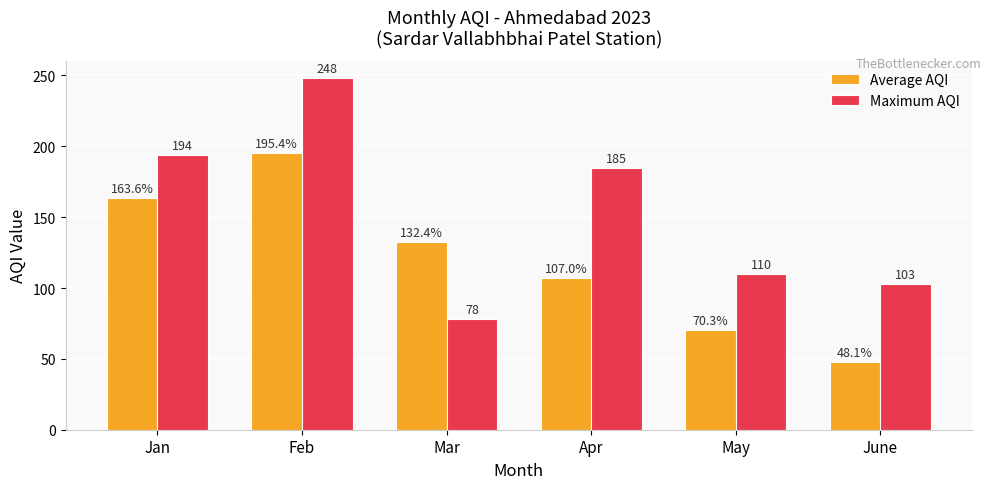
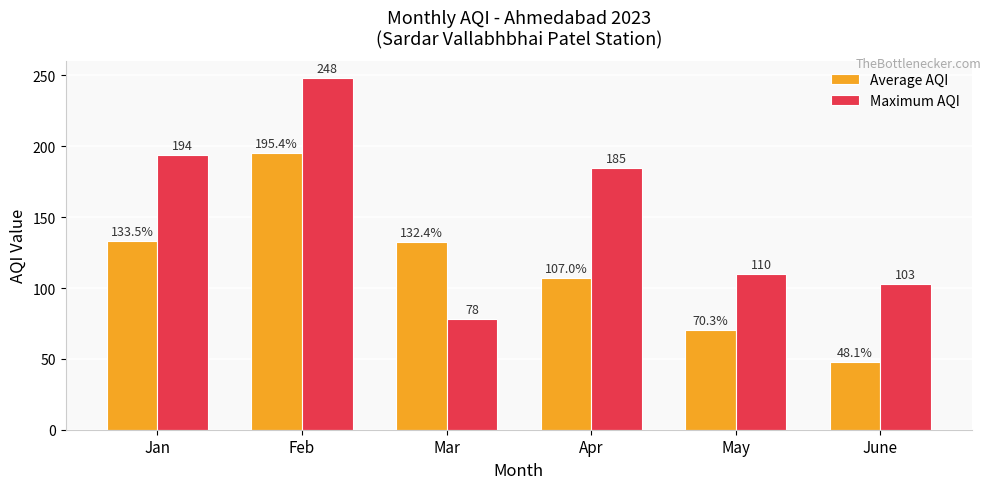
  {
    "Average AQI": {
-     "Jan": "163.6%",
+     "Jan": "133.5%",
      "Feb": "195.4%",
      "Mar": "132.4%",
      "Apr": "107.0%",
      "May": "70.3%",
      "June": "48.1%"
    },
    "Maximum AQI": {
      "Jan": "194",
      "Feb": "248",
      "Mar": "78",
      "Apr": "185",
      "May": "110",
      "June": "103"
    }
  }
